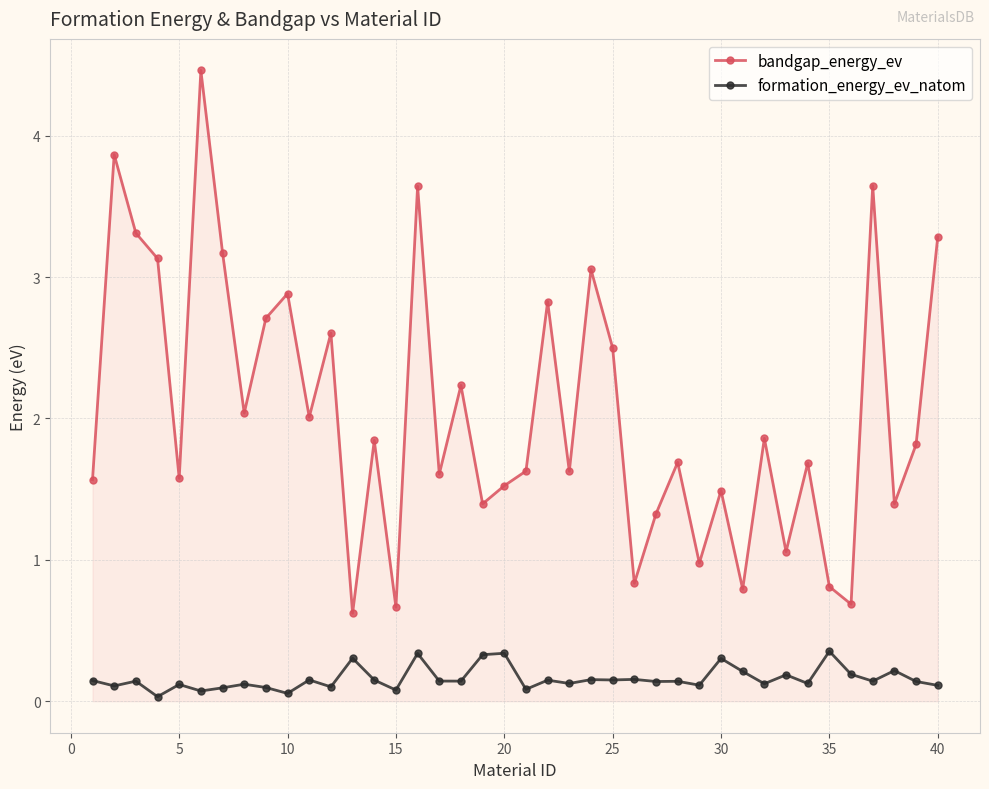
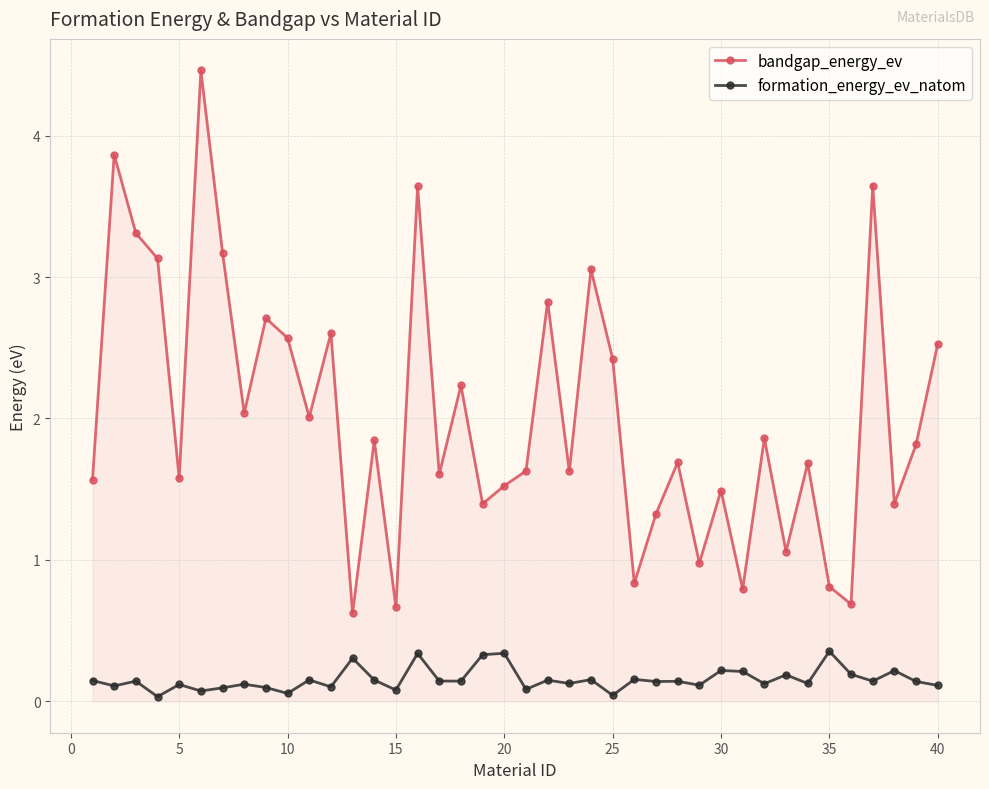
  {
    "bandgap_energy_ev": {
      "5": 1.58,
-     "10": 2.88,
+     "10": 2.57,
      "15": 0.67,
      "20": 1.52,
-     "25": 2.50,
+     "25": 2.42,
      "30": 1.49,
      "35": 0.81,
-     "40": 3.28
+     "40": 2.53
    },
    "formation_energy_ev_natom": {
      "5": 0.12,
      "10": 0.06,
      "15": 0.08,
      "20": 0.34,
-     "25": 0.15,
-     "30": 0.30,
+     "25": 0.04,
+     "30": 0.22,
      "35": 0.35,
      "40": 0.11
    }
  }
